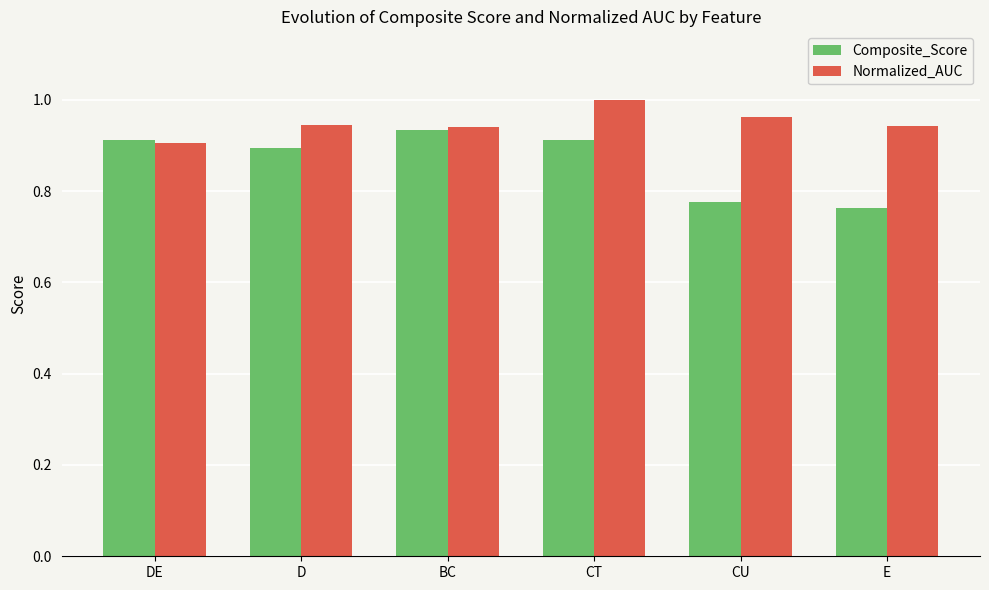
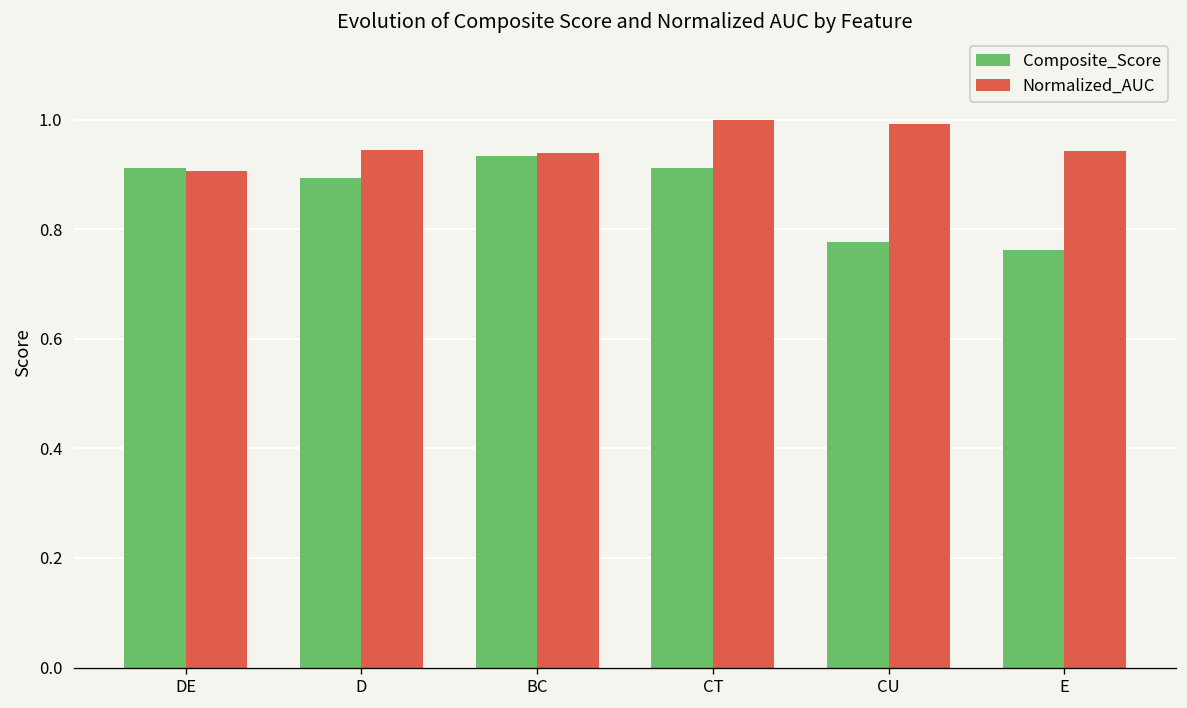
  {
    "Composite_Score": {
      "DE": 0.91,
      "D": 0.89,
      "BC": 0.93,
      "CT": 0.91,
      "CU": 0.78,
      "E": 0.76
    },
    "Normalized_AUC": {
      "DE": 0.91,
      "D": 0.95,
      "BC": 0.94,
      "CT": 1.00,
-     "CU": 0.96,
+     "CU": 0.99,
      "E": 0.94
    }
  }
